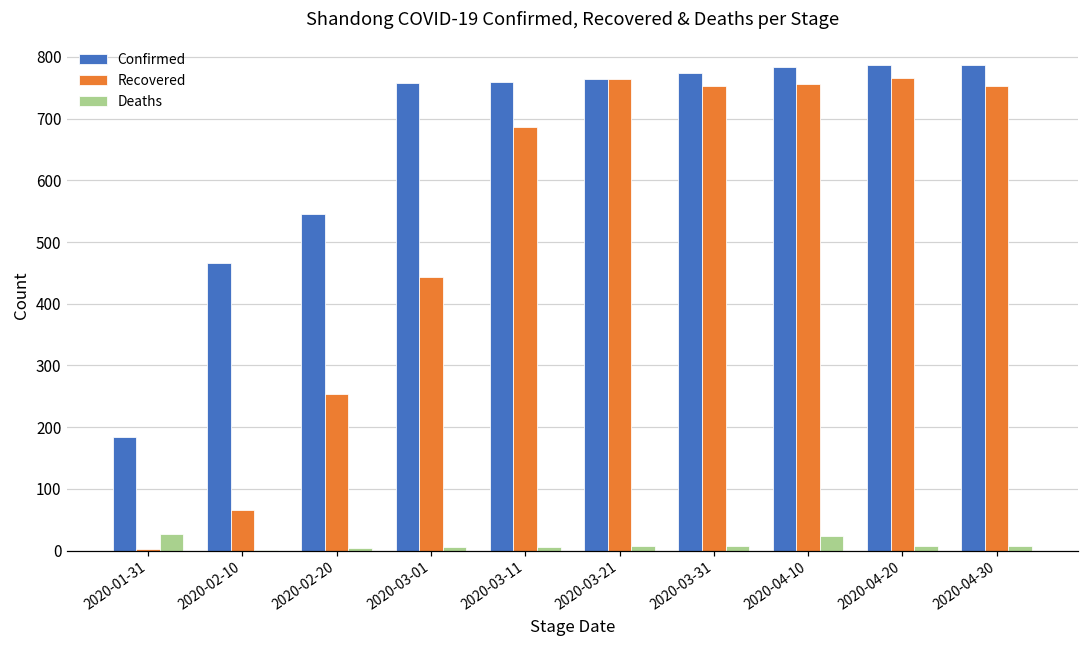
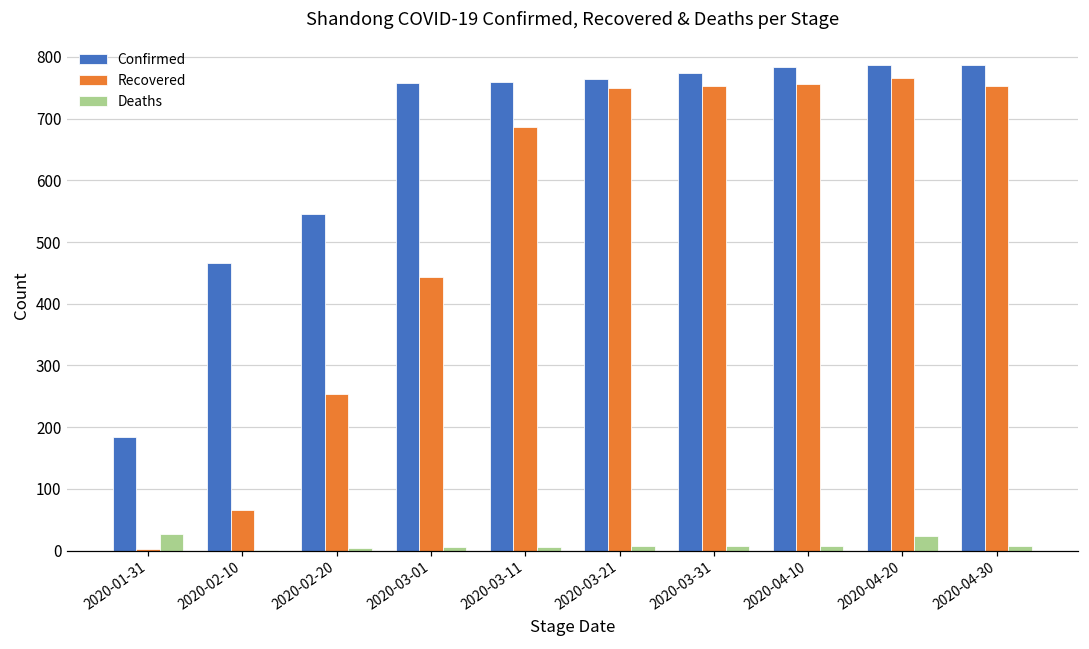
  {
    "Confirmed": {
      "2020-01-31": 180,
      "2020-02-10": 470,
      "2020-02-20": 550,
      "2020-03-01": 760,
      "2020-03-11": 760,
      "2020-03-21": 760,
      "2020-03-31": 770,
      "2020-04-10": 780,
      "2020-04-20": 790,
      "2020-04-30": 790
    },
    "Recovered": {
      "2020-02-10": 70,
      "2020-02-20": 250,
      "2020-03-01": 440,
      "2020-03-11": 690,
-     "2020-03-21": 760,
+     "2020-03-21": 750,
      "2020-03-31": 750,
      "2020-04-10": 760,
      "2020-04-20": 770,
      "2020-04-30": 750
    },
    "Deaths": {
      "2020-01-31": 30,
      "2020-03-01": 10,
      "2020-03-11": 10,
      "2020-03-21": 10,
      "2020-03-31": 10,
-     "2020-04-10": 20,
-     "2020-04-20": 10,
+     "2020-04-10": 10,
+     "2020-04-20": 20,
      "2020-04-30": 10
    }
  }
